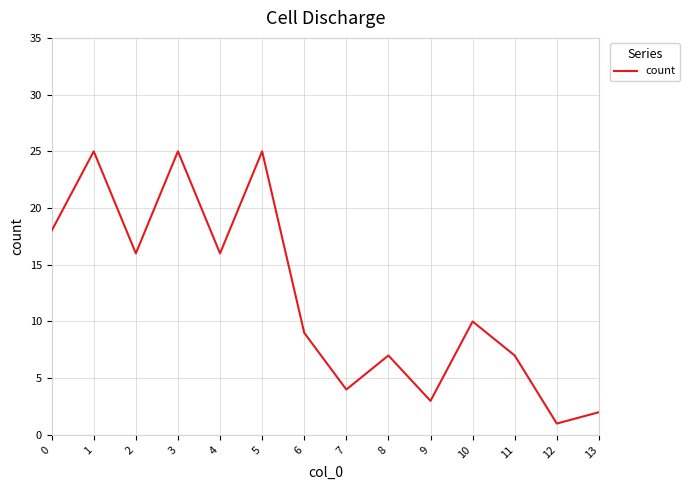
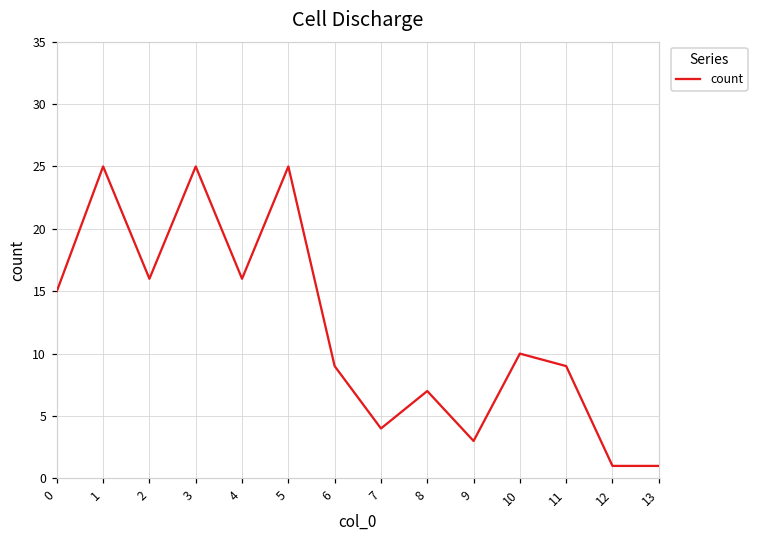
  {
-   "0": 18,
+   "0": 15,
    "1": 25,
    "2": 16,
    "3": 25,
    "4": 16,
    "5": 25,
    "6": 9,
    "7": 4,
    "8": 7,
    "9": 3,
    "10": 10,
-   "11": 7,
+   "11": 9,
    "12": 1,
-   "13": 2
+   "13": 1
  }
